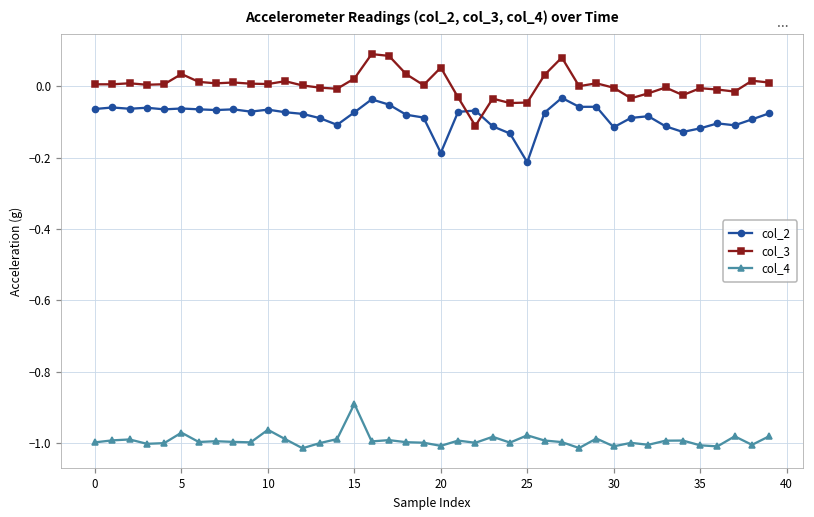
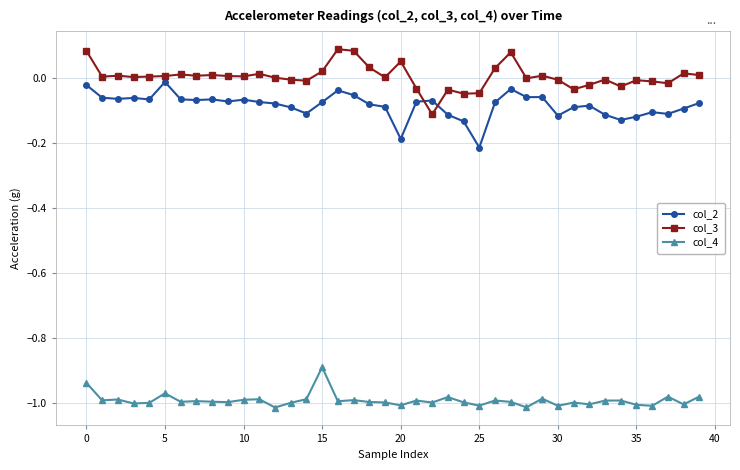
  {
    "col_2": {
-     "0": -0.06,
-     "5": -0.06,
+     "0": -0.02,
+     "5": -0.01,
      "10": -0.07,
      "15": -0.07,
      "20": -0.19,
      "25": -0.21,
      "30": -0.12,
      "35": -0.12
    },
    "col_3": {
-     "0": 0.00,
-     "5": 0.03,
+     "0": 0.08,
+     "5": 0.01,
      "10": 0.01,
      "15": 0.02,
      "20": 0.05,
      "25": -0.05,
      "30": 0.00,
      "35": -0.01
    },
    "col_4": {
-     "0": -1.00,
+     "0": -0.94,
      "5": -0.97,
-     "10": -0.96,
+     "10": -0.99,
      "15": -0.89,
      "20": -1.01,
-     "25": -0.98,
+     "25": -1.01,
      "30": -1.01,
      "35": -1.01
    }
  }
